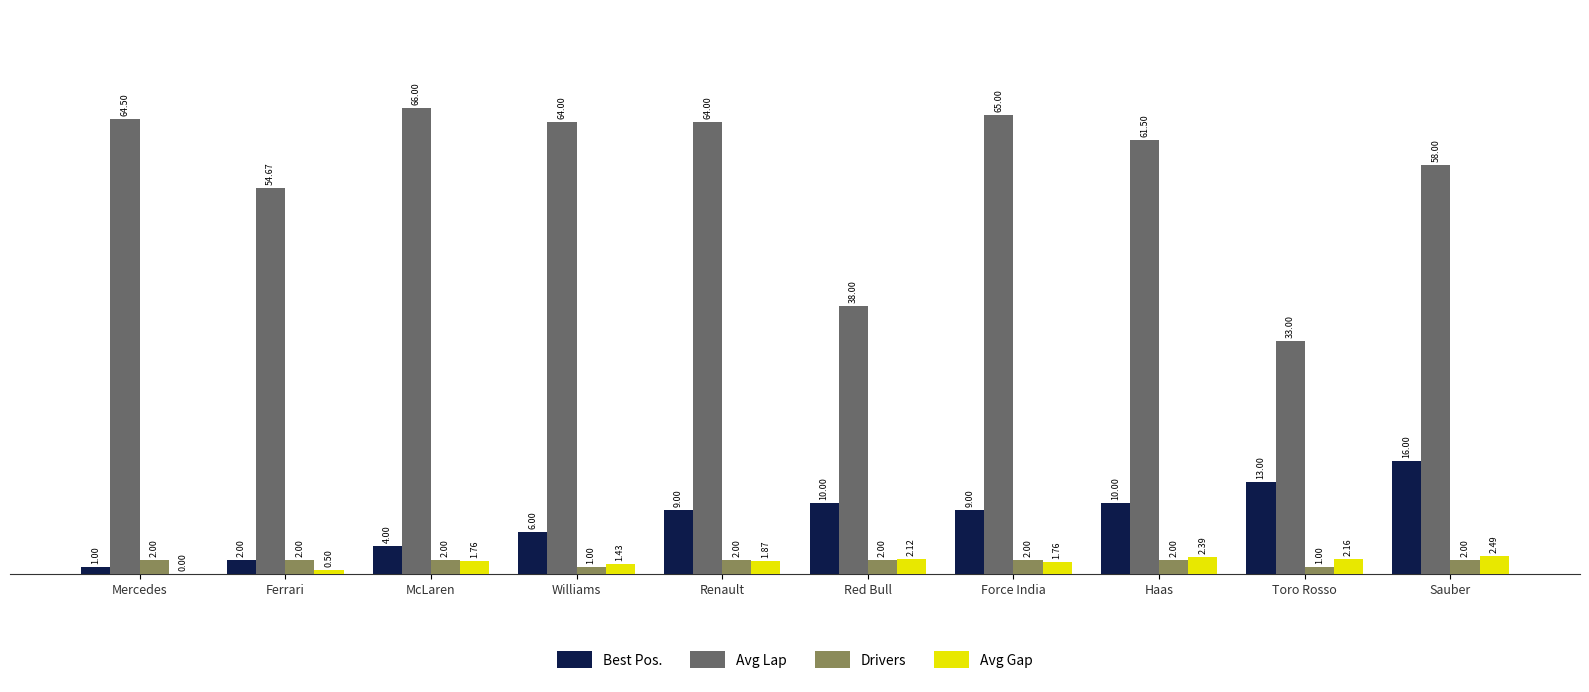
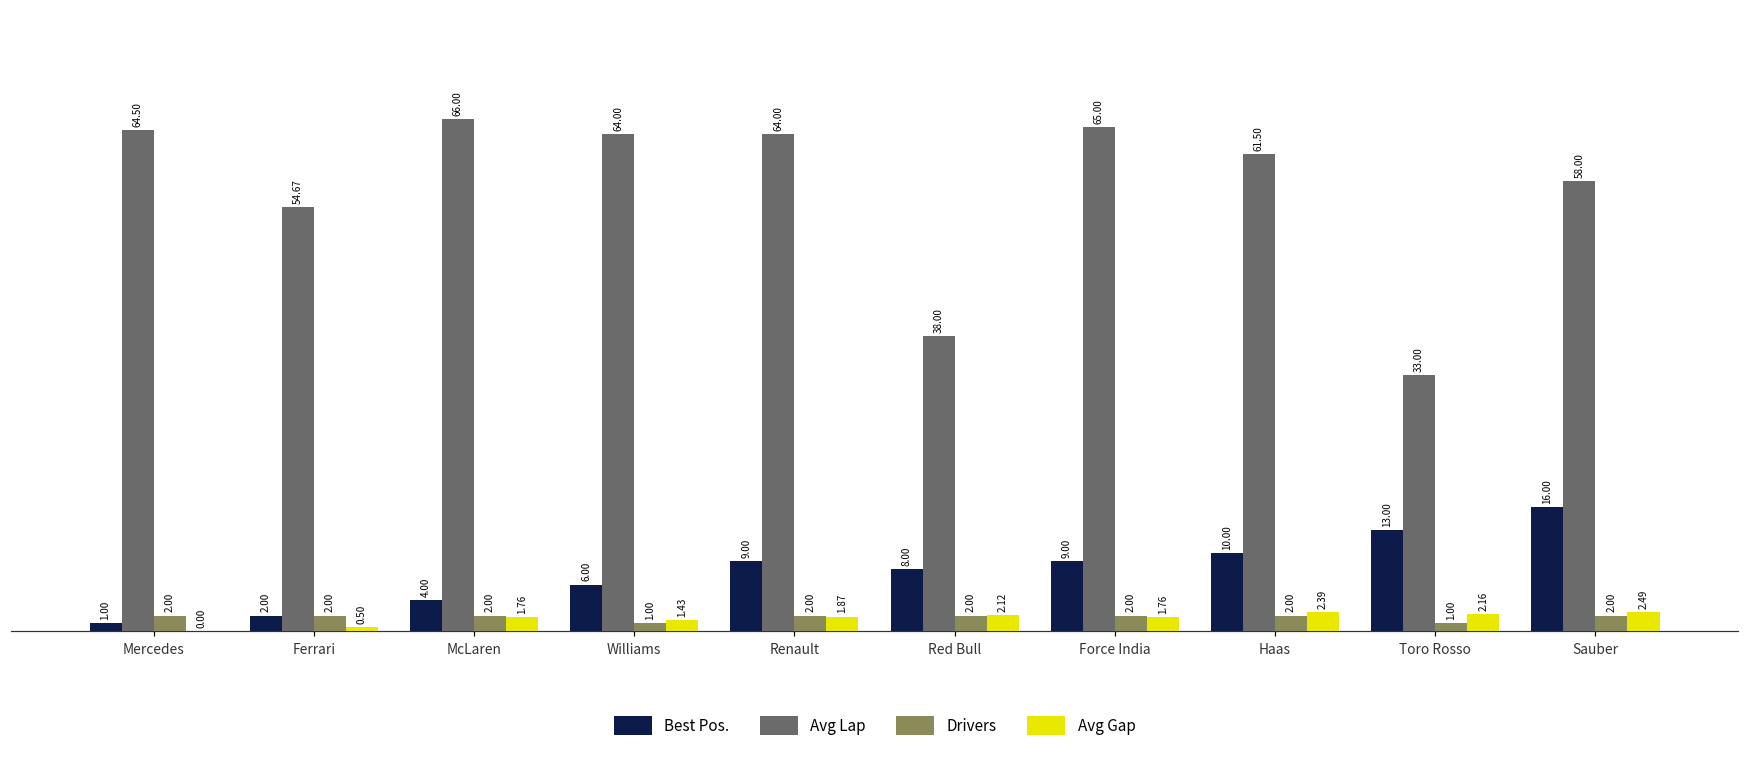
  {
    "Best Pos.": {
      "Mercedes": 1.00,
      "Ferrari": 2.00,
      "McLaren": 4.00,
      "Williams": 6.00,
      "Renault": 9.00,
-     "Red Bull": 10.00,
+     "Red Bull": 8.00,
      "Force India": 9.00,
      "Haas": 10.00,
      "Toro Rosso": 13.00,
      "Sauber": 16.00
    },
    "Avg Gap": {
      "Mercedes": 0.00,
      "Ferrari": 0.50,
      "McLaren": 1.76,
      "Williams": 1.43,
      "Renault": 1.87,
      "Red Bull": 2.12,
      "Force India": 1.76,
      "Haas": 2.39,
      "Toro Rosso": 2.16,
      "Sauber": 2.49
    }
  }
